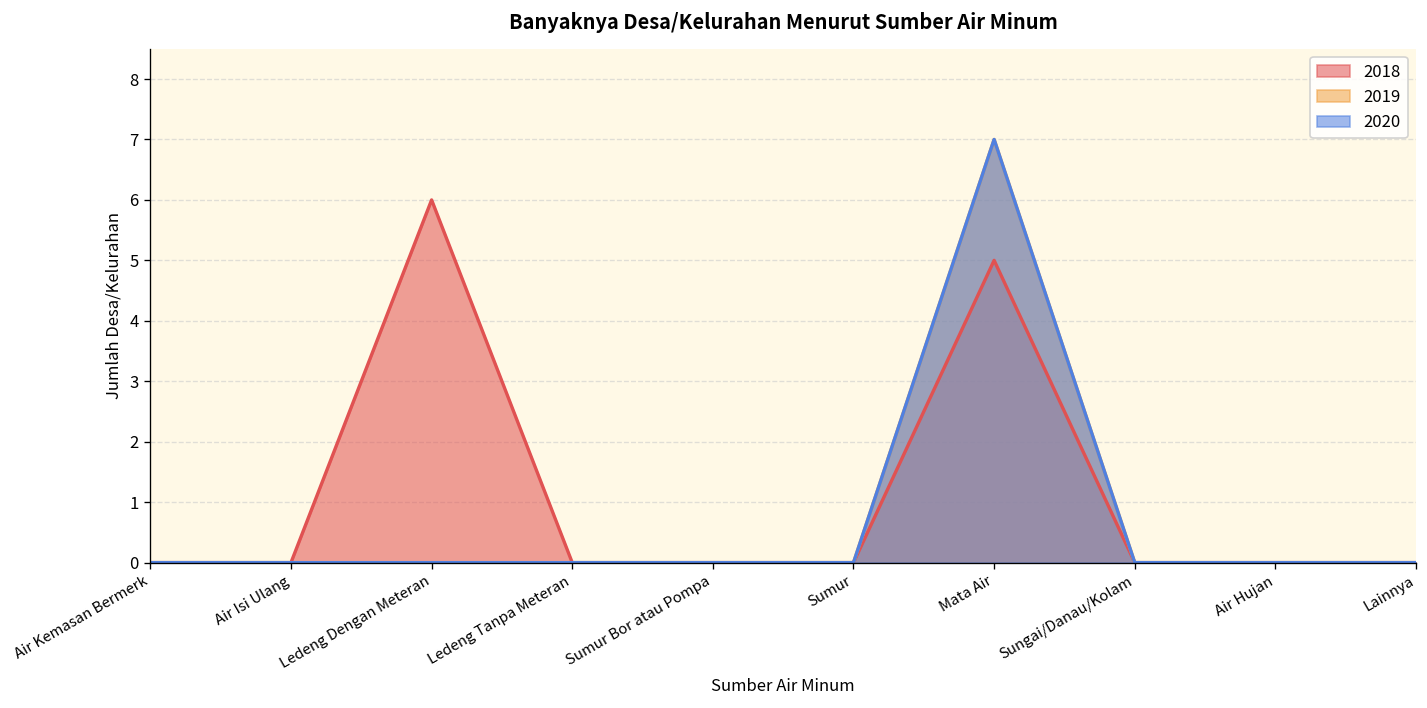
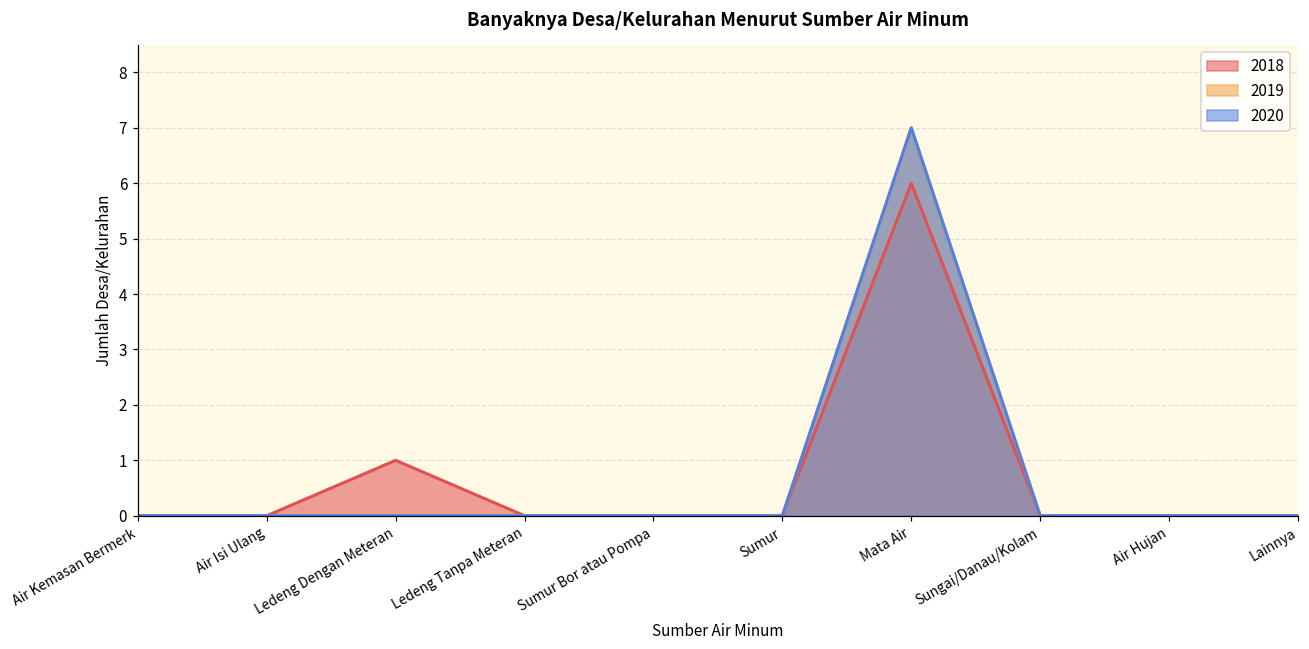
  {
    "2018": {
-     "Ledeng Dengan Meteran": 6,
-     "Mata Air": 5
+     "Ledeng Dengan Meteran": 1,
+     "Mata Air": 6
    },
    "2020": {
      "Ledeng Dengan Meteran": 0,
      "Mata Air": 7
    }
  }
